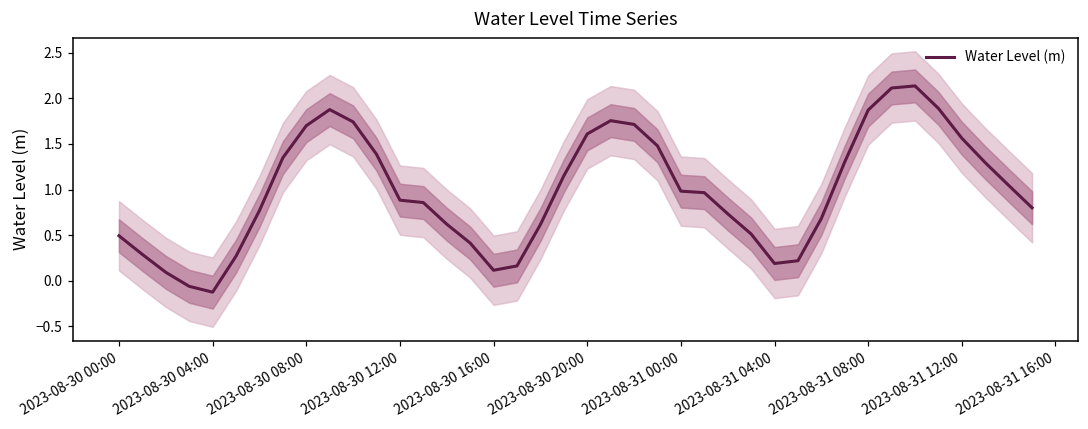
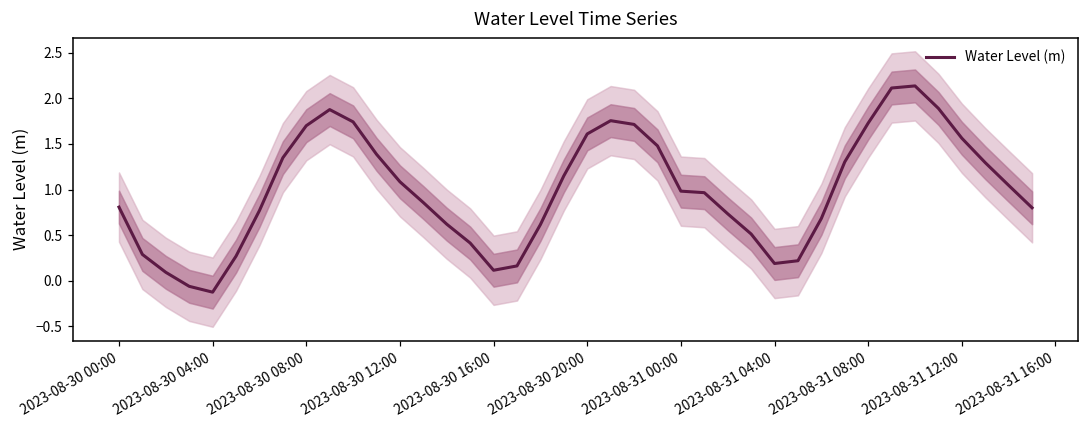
  {
    "Water Level (m)": {
-     "2023-08-30 00:00": 0.5,
+     "2023-08-30 00:00": 0.8,
      "2023-08-30 04:00": -0.1,
      "2023-08-30 08:00": 1.7,
-     "2023-08-30 12:00": 0.9,
+     "2023-08-30 12:00": 1.1,
      "2023-08-30 16:00": 0.1,
      "2023-08-30 20:00": 1.6,
      "2023-08-31 00:00": 1.0,
      "2023-08-31 04:00": 0.2,
-     "2023-08-31 08:00": 1.9,
+     "2023-08-31 08:00": 1.7,
      "2023-08-31 12:00": 1.6
    }
  }
